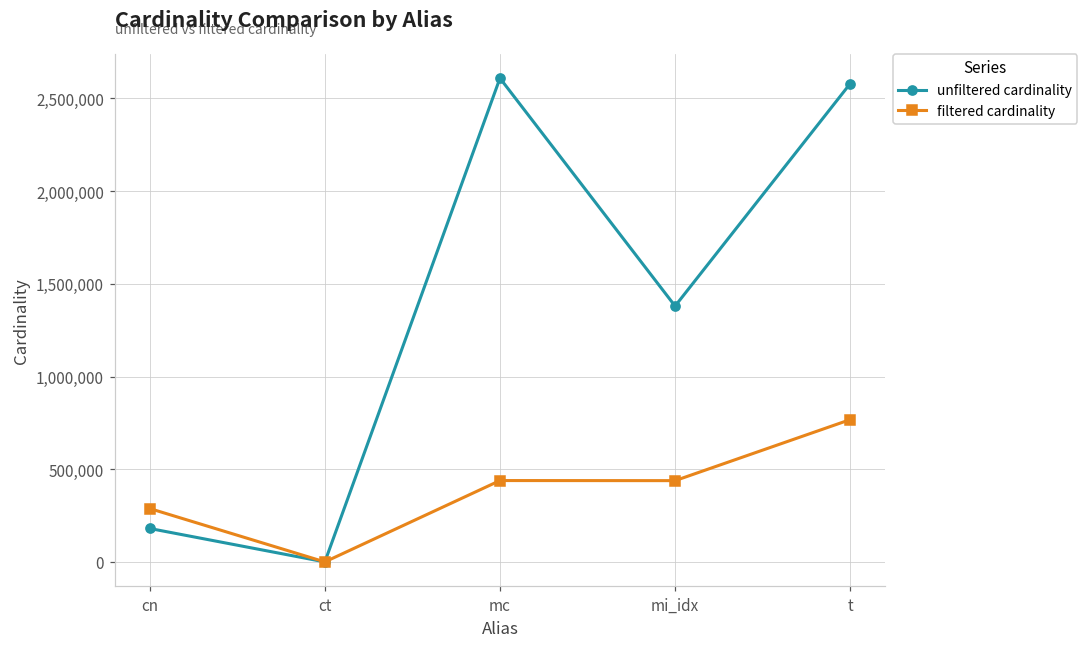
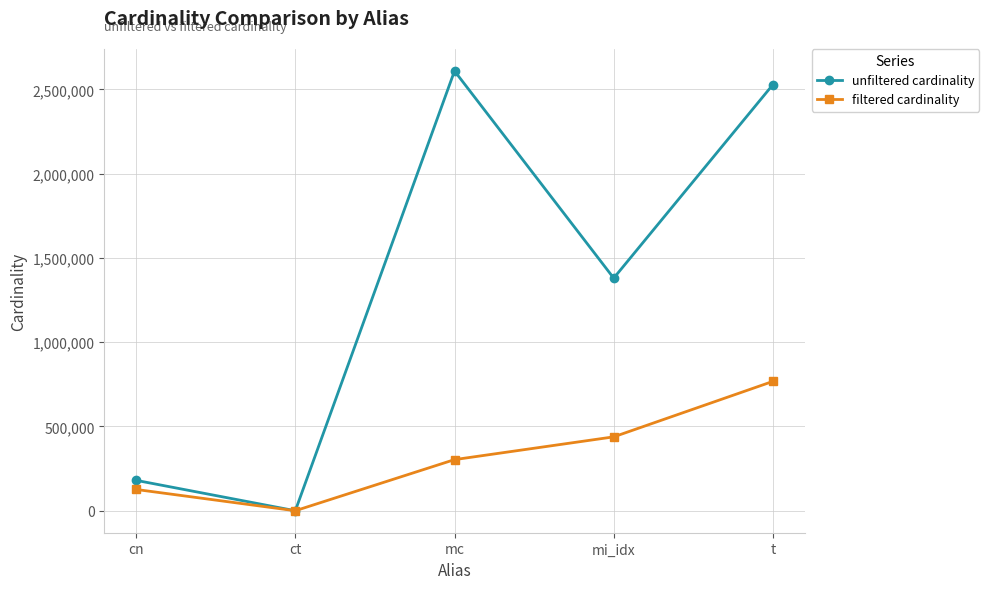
  {
    "unfiltered cardinality": {
      "cn": "180,000",
      "mc": "2,610,000",
      "mi_idx": "1,380,000",
-     "t": "2,580,000"
+     "t": "2,530,000"
    },
    "filtered cardinality": {
-     "cn": "290,000",
-     "mc": "440,000",
+     "cn": "130,000",
+     "mc": "300,000",
      "mi_idx": "440,000",
      "t": "770,000"
    }
  }
